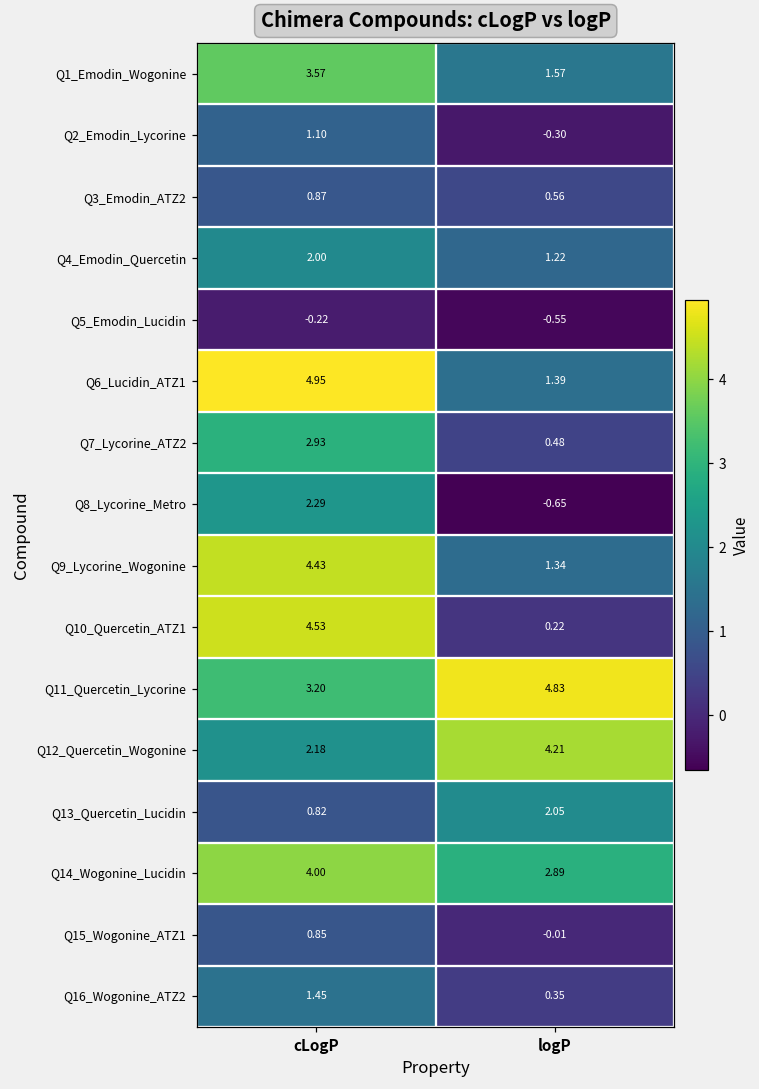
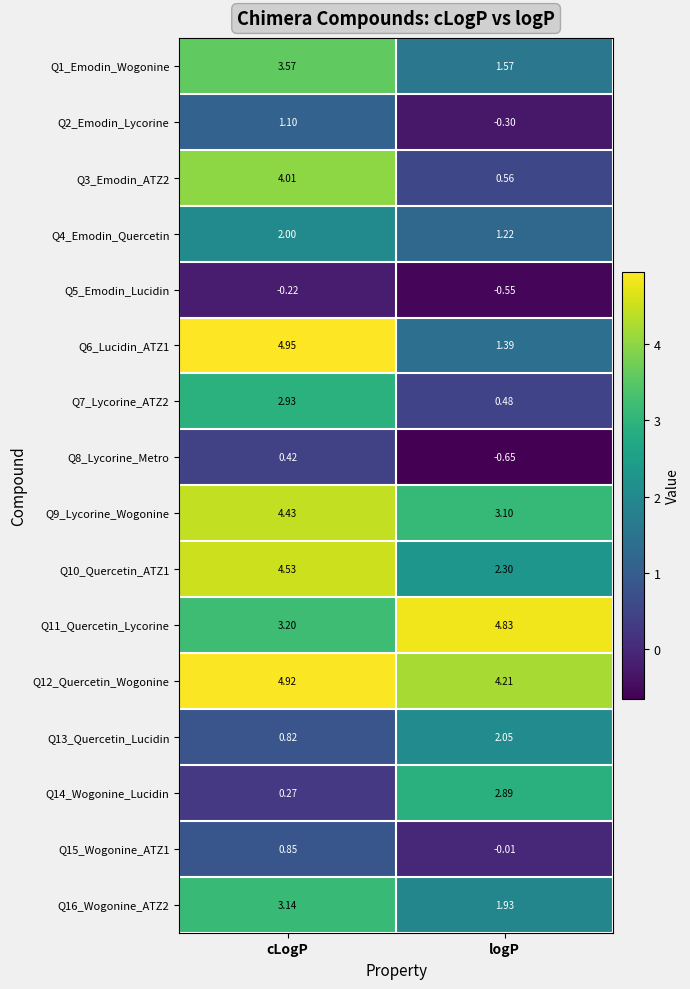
  {
    "Q1_Emodin_Wogonine": {
      "cLogP": 3.57,
      "logP": 1.57
    },
    "Q2_Emodin_Lycorine": {
      "cLogP": 1.10,
      "logP": -0.30
    },
    "Q3_Emodin_ATZ2": {
-     "cLogP": 0.87,
+     "cLogP": 4.01,
      "logP": 0.56
    },
    "Q4_Emodin_Quercetin": {
      "cLogP": 2.00,
      "logP": 1.22
    },
    "Q5_Emodin_Lucidin": {
      "cLogP": -0.22,
      "logP": -0.55
    },
    "Q6_Lucidin_ATZ1": {
      "cLogP": 4.95,
      "logP": 1.39
    },
    "Q7_Lycorine_ATZ2": {
      "cLogP": 2.93,
      "logP": 0.48
    },
    "Q8_Lycorine_Metro": {
-     "cLogP": 2.29,
+     "cLogP": 0.42,
      "logP": -0.65
    },
    "Q9_Lycorine_Wogonine": {
      "cLogP": 4.43,
-     "logP": 1.34
+     "logP": 3.10
    },
    "Q10_Quercetin_ATZ1": {
      "cLogP": 4.53,
-     "logP": 0.22
+     "logP": 2.30
    },
    "Q11_Quercetin_Lycorine": {
      "cLogP": 3.20,
      "logP": 4.83
    },
    "Q12_Quercetin_Wogonine": {
-     "cLogP": 2.18,
+     "cLogP": 4.92,
      "logP": 4.21
    },
    "Q13_Quercetin_Lucidin": {
      "cLogP": 0.82,
      "logP": 2.05
    },
    "Q14_Wogonine_Lucidin": {
-     "cLogP": 4.00,
+     "cLogP": 0.27,
      "logP": 2.89
    },
    "Q15_Wogonine_ATZ1": {
      "cLogP": 0.85,
      "logP": -0.01
    },
    "Q16_Wogonine_ATZ2": {
-     "cLogP": 1.45,
-     "logP": 0.35
+     "cLogP": 3.14,
+     "logP": 1.93
    }
  }
